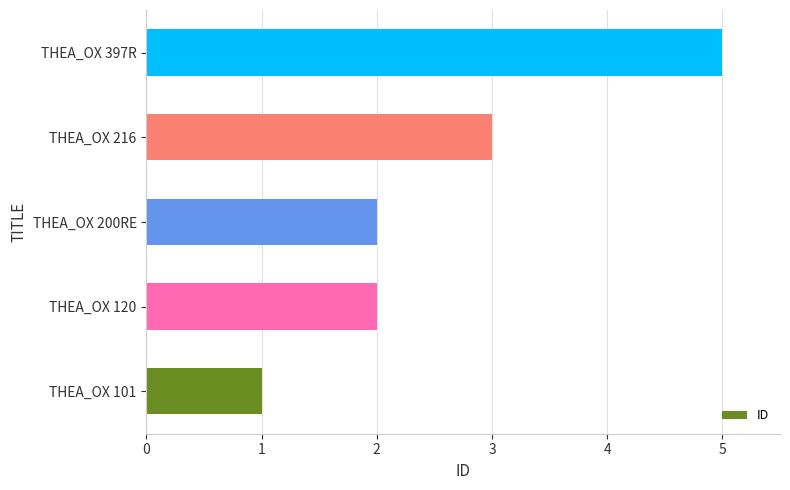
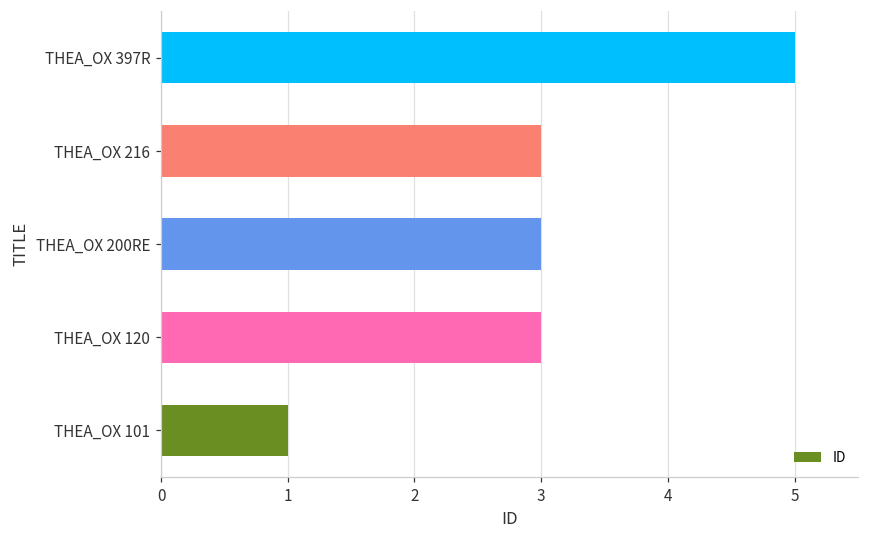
  {
    "THEA_OX 397R": 5,
    "THEA_OX 216": 3,
-   "THEA_OX 200RE": 2,
-   "THEA_OX 120": 2,
+   "THEA_OX 200RE": 3,
+   "THEA_OX 120": 3,
    "THEA_OX 101": 1
  }
